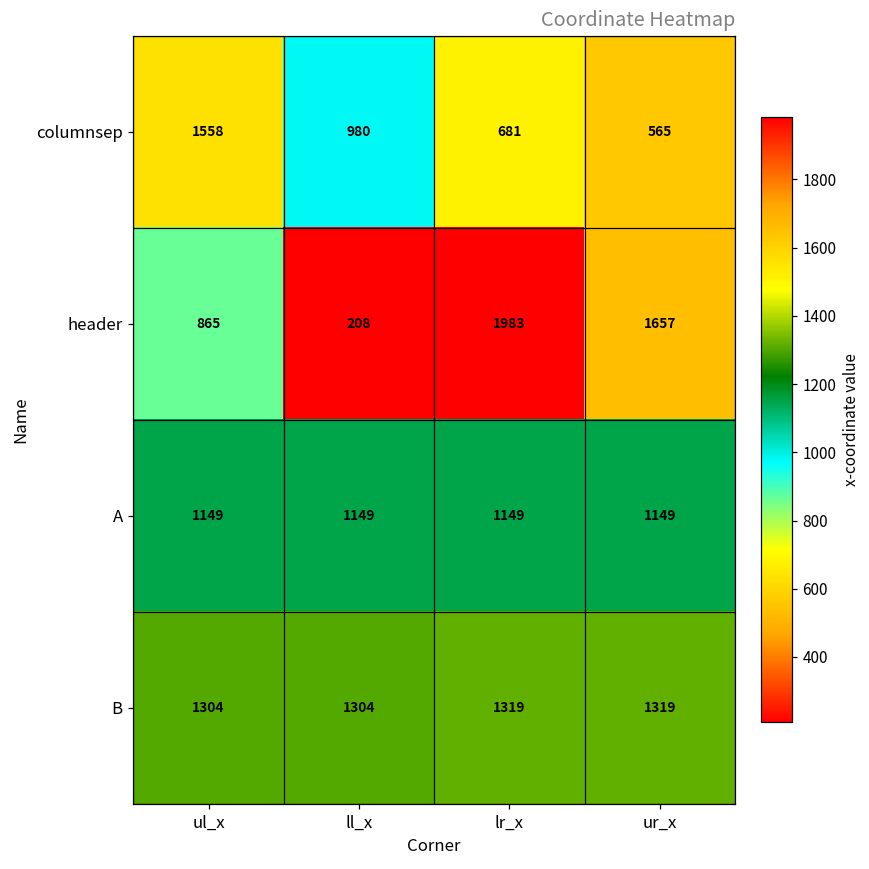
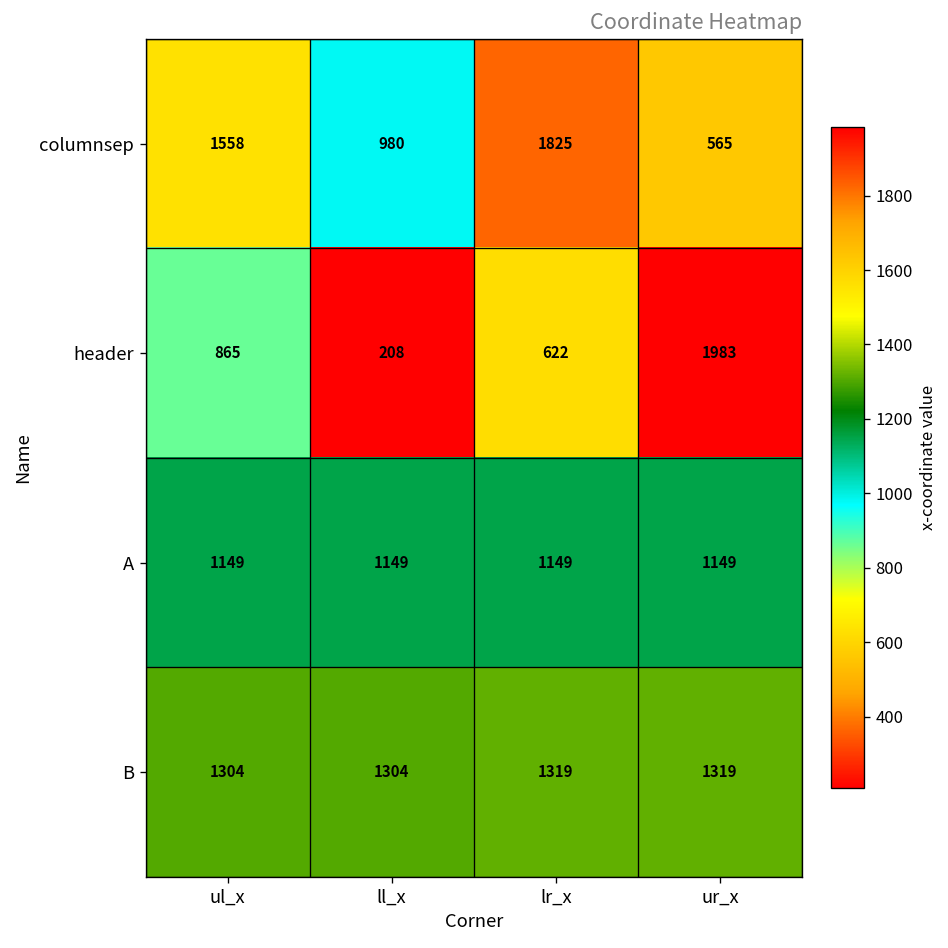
  {
    "columnsep": {
      "ul_x": 1558,
      "ll_x": 980,
-     "lr_x": 681,
+     "lr_x": 1825,
      "ur_x": 565
    },
    "header": {
      "ul_x": 865,
      "ll_x": 208,
-     "lr_x": 1983,
-     "ur_x": 1657
+     "lr_x": 622,
+     "ur_x": 1983
    },
    "A": {
      "ul_x": 1149,
      "ll_x": 1149,
      "lr_x": 1149,
      "ur_x": 1149
    },
    "B": {
      "ul_x": 1304,
      "ll_x": 1304,
      "lr_x": 1319,
      "ur_x": 1319
    }
  }
